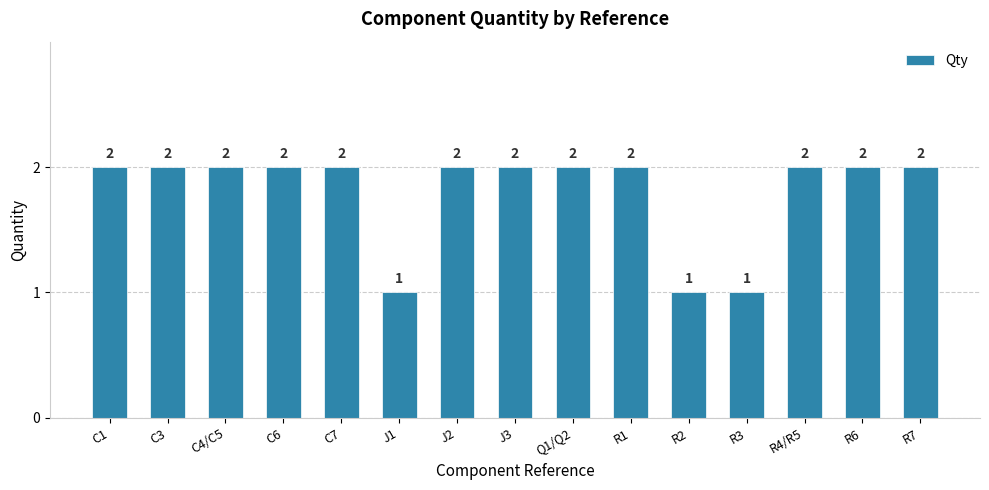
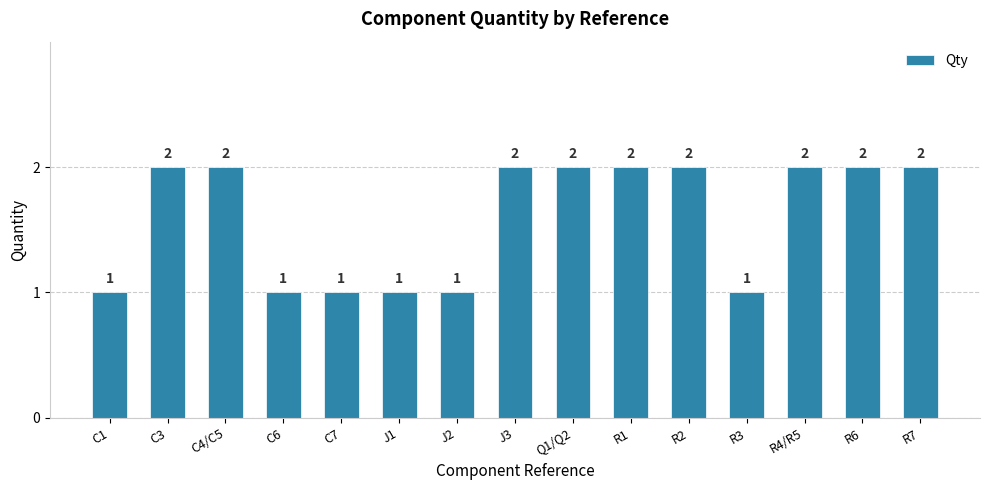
  {
-   "C1": 2,
+   "C1": 1,
    "C3": 2,
    "C4/C5": 2,
-   "C6": 2,
-   "C7": 2,
+   "C6": 1,
+   "C7": 1,
    "J1": 1,
-   "J2": 2,
+   "J2": 1,
    "J3": 2,
    "Q1/Q2": 2,
    "R1": 2,
-   "R2": 1,
+   "R2": 2,
    "R3": 1,
    "R4/R5": 2,
    "R6": 2,
    "R7": 2
  }
